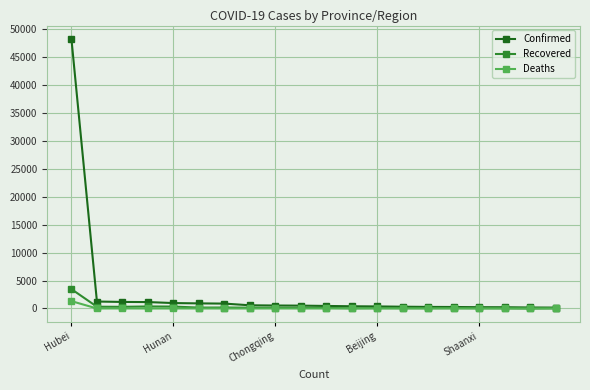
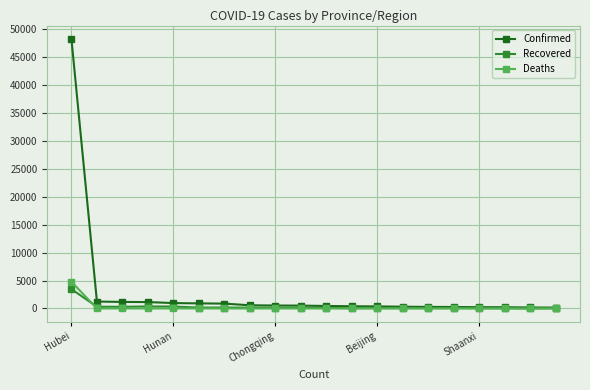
  {
    "Deaths": {
-     "Hubei": 1000
+     "Hubei": 5000
    }
  }
